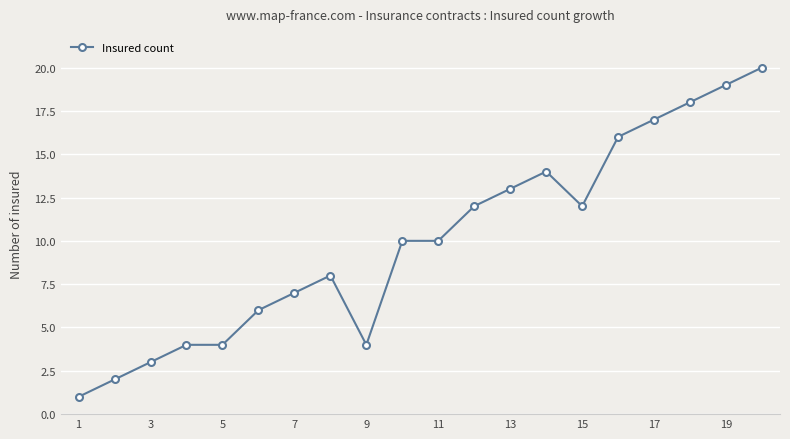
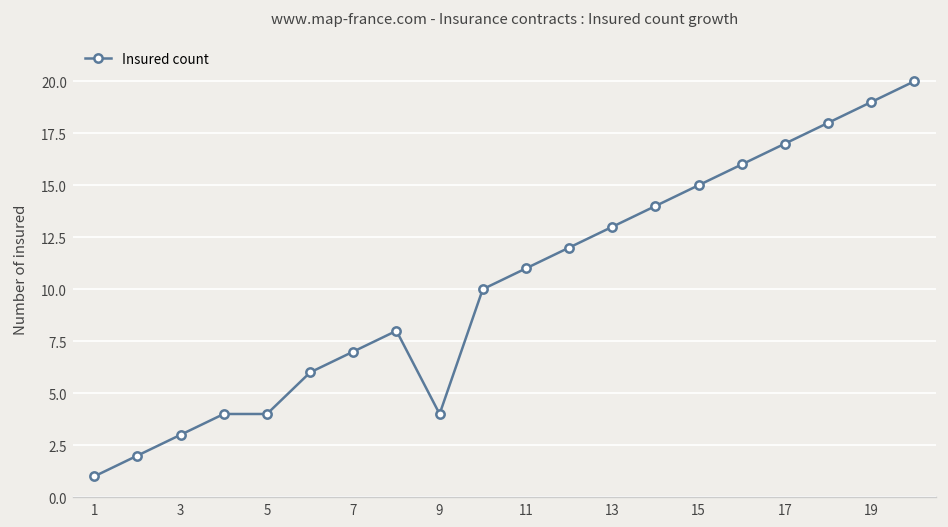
  {
    "1": 1,
    "3": 3,
    "5": 4,
    "7": 7,
    "9": 4,
-   "11": 10,
+   "11": 11,
    "13": 13,
-   "15": 12,
+   "15": 15,
    "17": 17,
    "19": 19
  }
